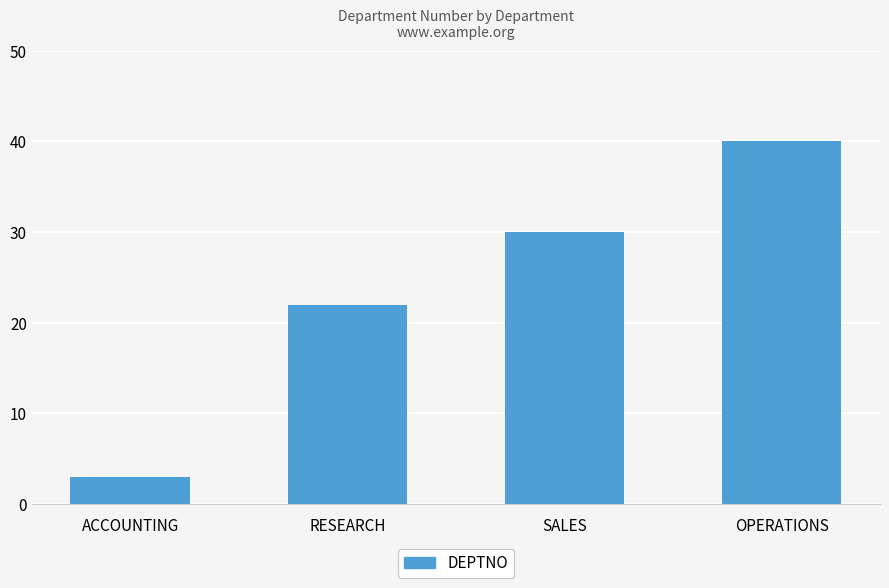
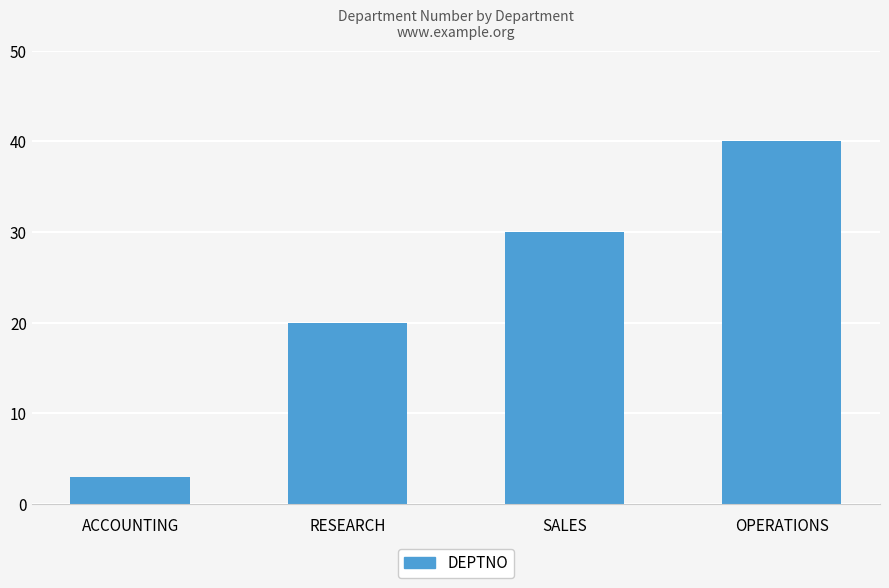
  {
    "ACCOUNTING": 3,
-   "RESEARCH": 22,
+   "RESEARCH": 20,
    "SALES": 30,
    "OPERATIONS": 40
  }
